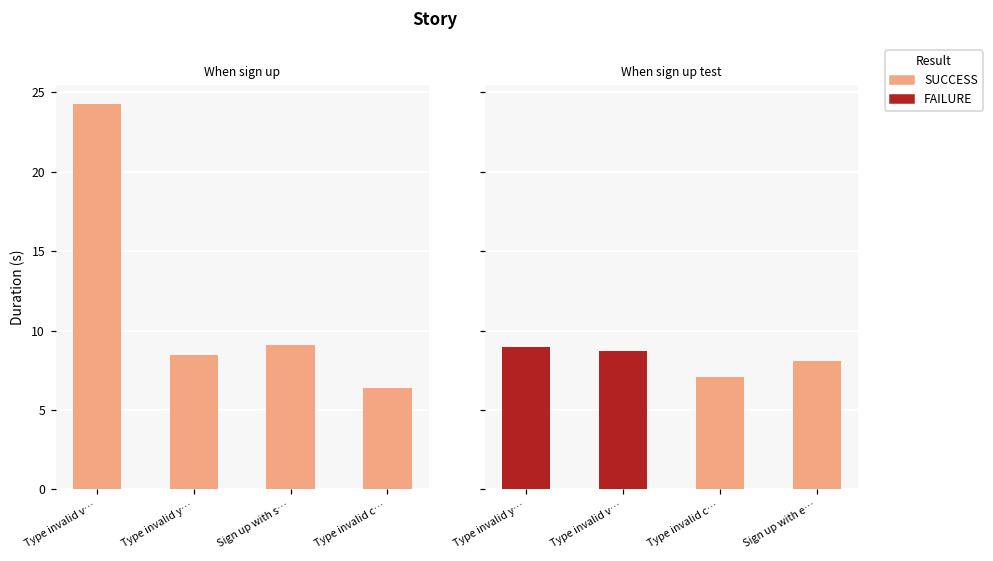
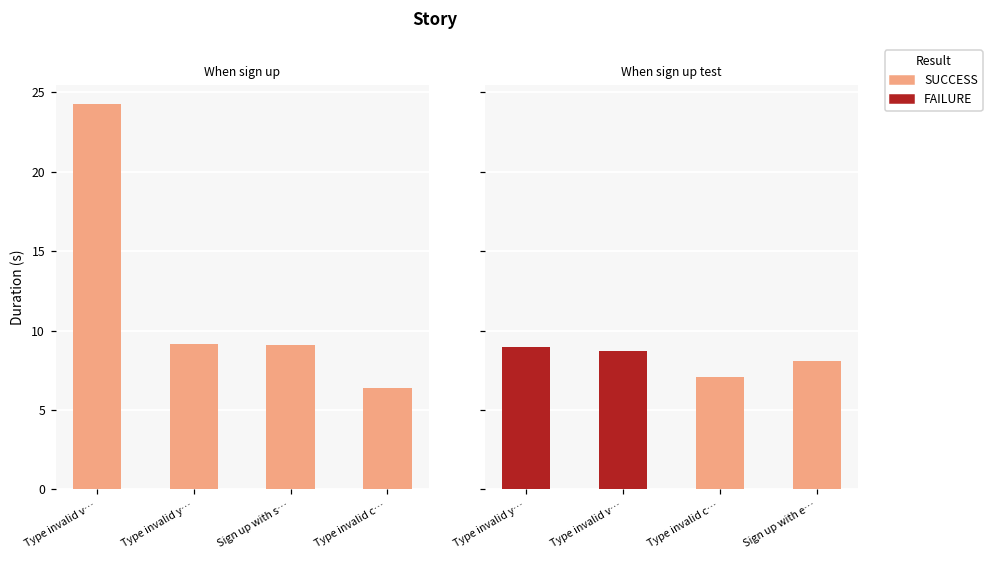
  {
    "When sign up": {
      "Type invalid v…": 24.2,
-     "Type invalid y…": 8.5,
+     "Type invalid y…": 9.1,
      "Sign up with s…": 9.1,
      "Type invalid c…": 6.4
    }
  }
